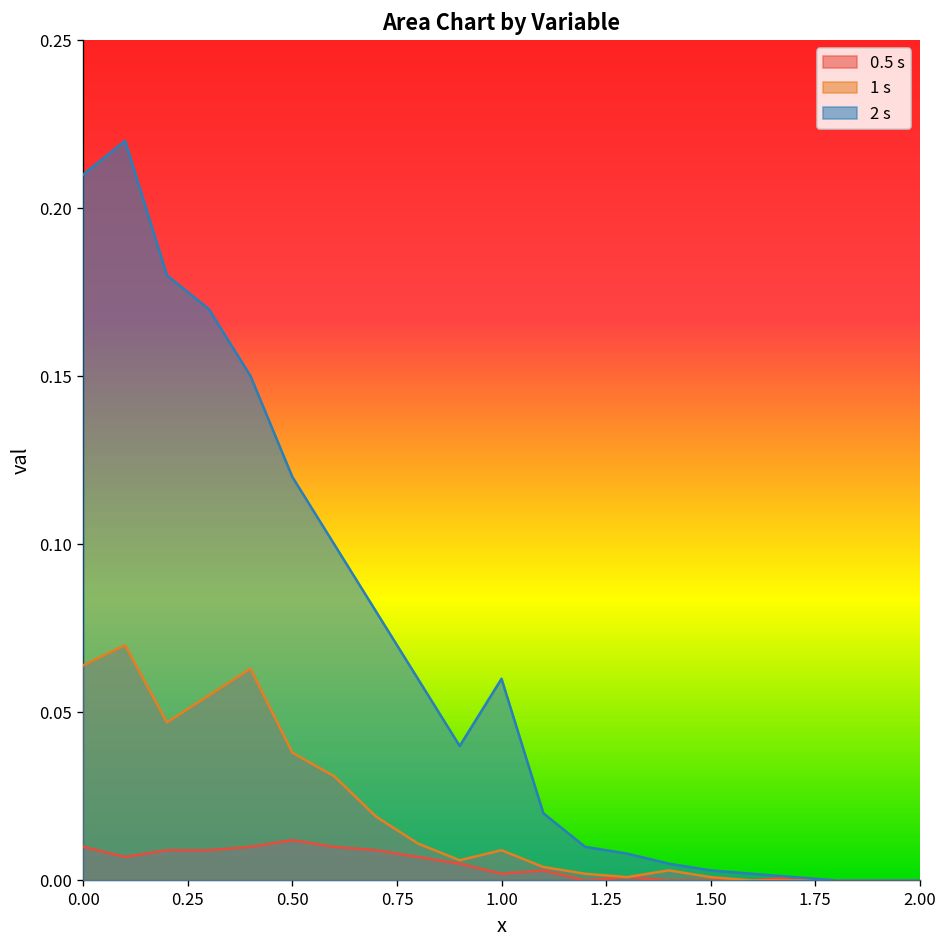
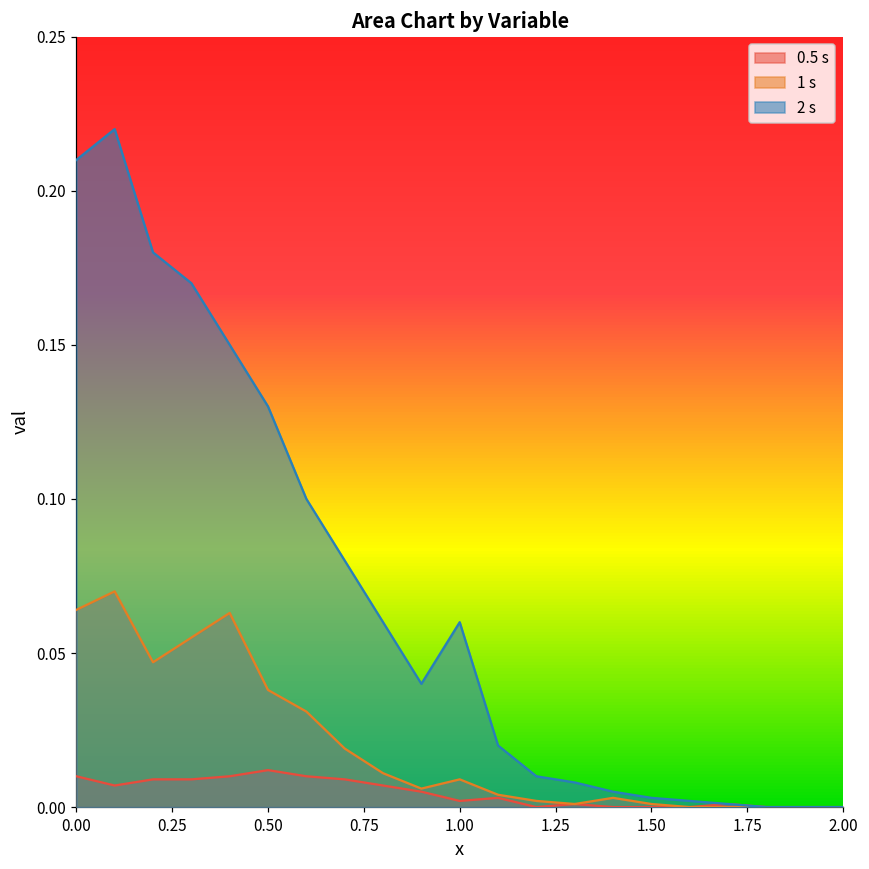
  {
    "2 s": {
      "0.00": 0.21,
-     "0.50": 0.12,
+     "0.50": 0.13,
      "1.00": 0.06,
      "1.50": 0.003
    }
  }
